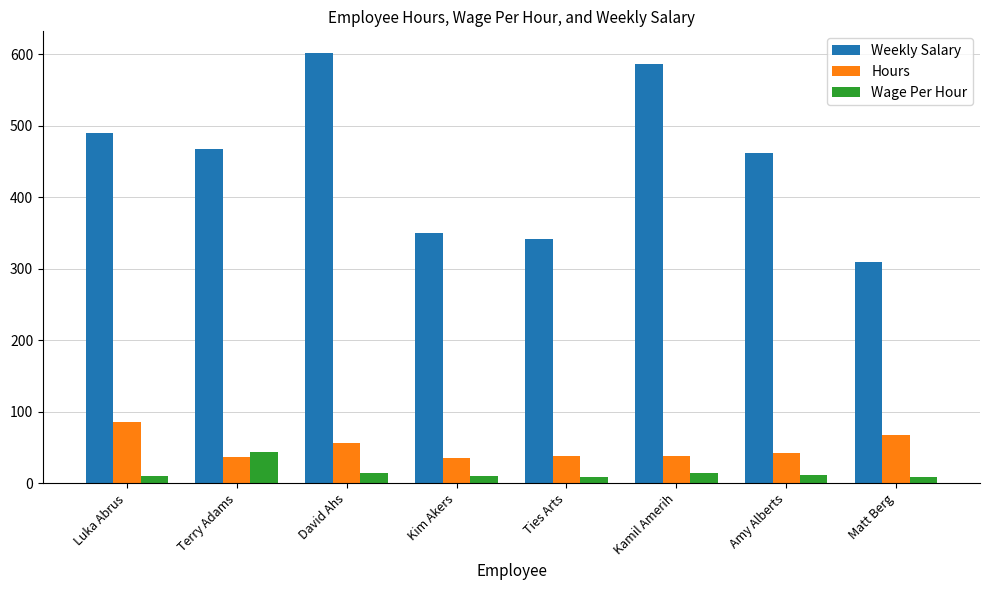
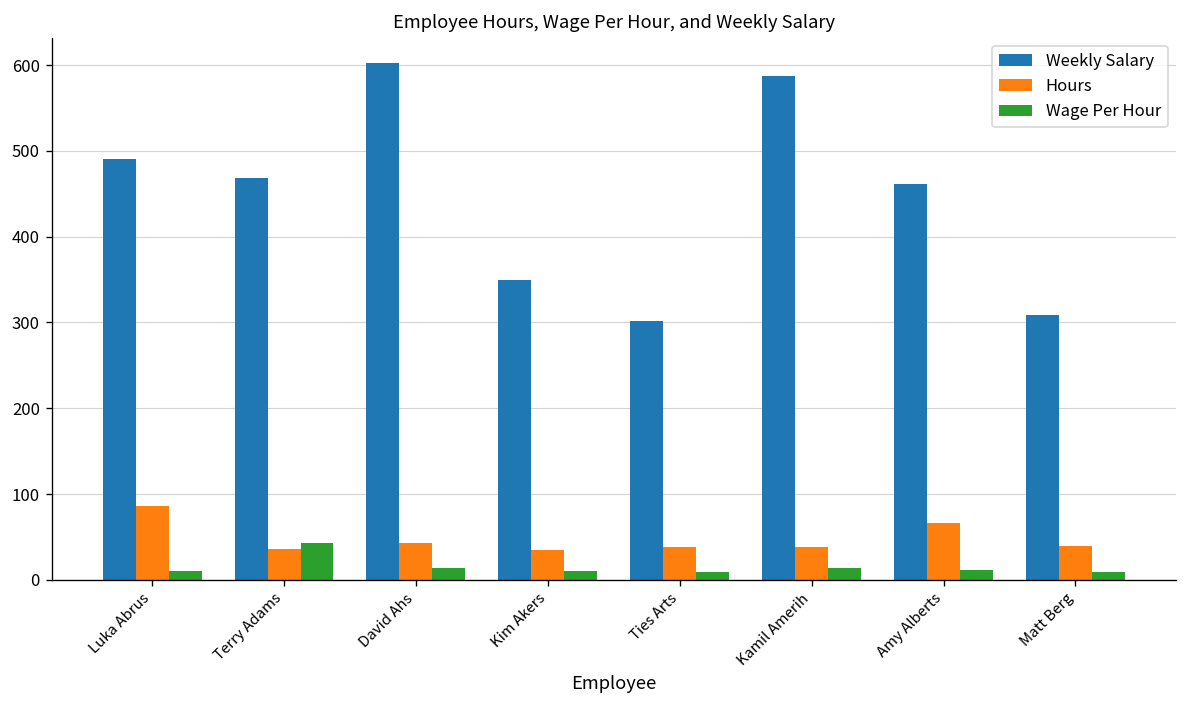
  {
    "Weekly Salary": {
      "Luka Abrus": 490,
      "Terry Adams": 470,
      "David Ahs": 600,
      "Kim Akers": 350,
-     "Ties Arts": 340,
+     "Ties Arts": 300,
      "Kamil Amerih": 590,
      "Amy Alberts": 460,
      "Matt Berg": 310
    },
    "Hours": {
      "Luka Abrus": 90,
      "Terry Adams": 40,
-     "David Ahs": 60,
+     "David Ahs": 40,
      "Kim Akers": 40,
      "Ties Arts": 40,
      "Kamil Amerih": 40,
-     "Amy Alberts": 40,
-     "Matt Berg": 70
+     "Amy Alberts": 70,
+     "Matt Berg": 40
    },
    "Wage Per Hour": {
      "Luka Abrus": 10,
      "Terry Adams": 40,
      "David Ahs": 10,
      "Kim Akers": 10,
      "Ties Arts": 10,
      "Kamil Amerih": 10,
      "Amy Alberts": 10,
      "Matt Berg": 10
    }
  }
